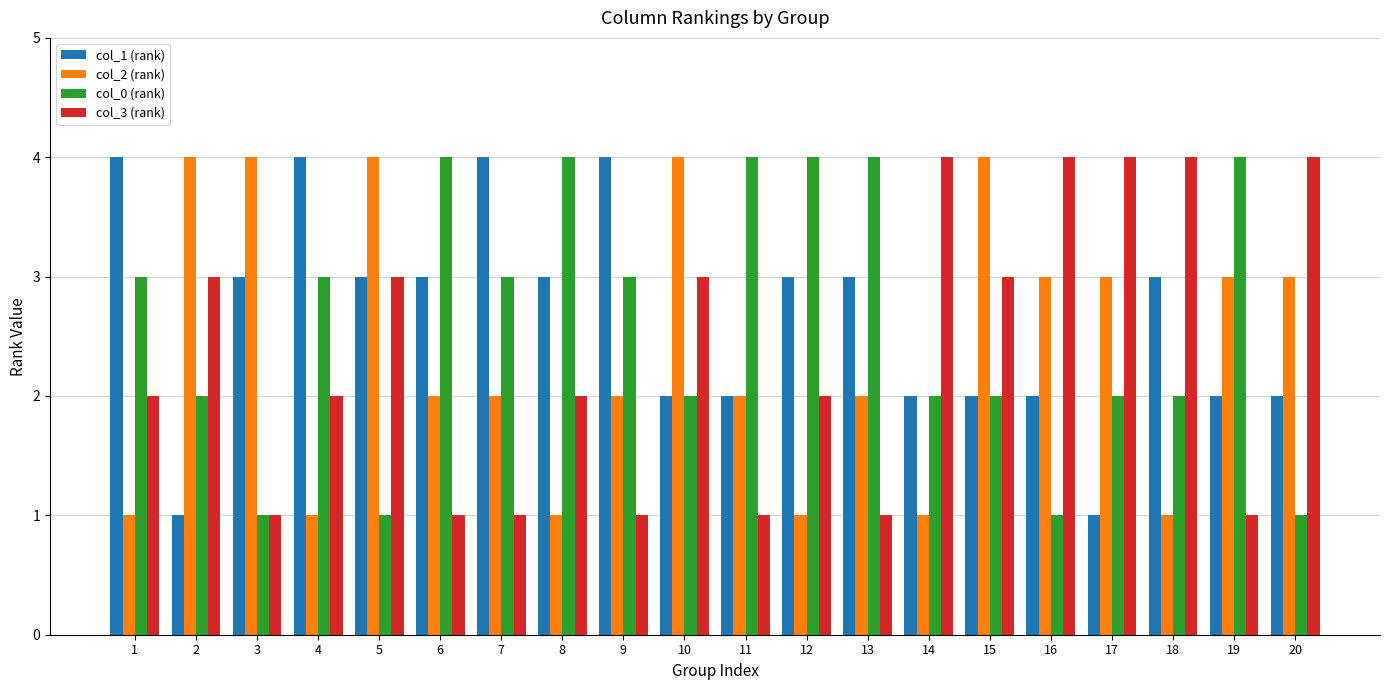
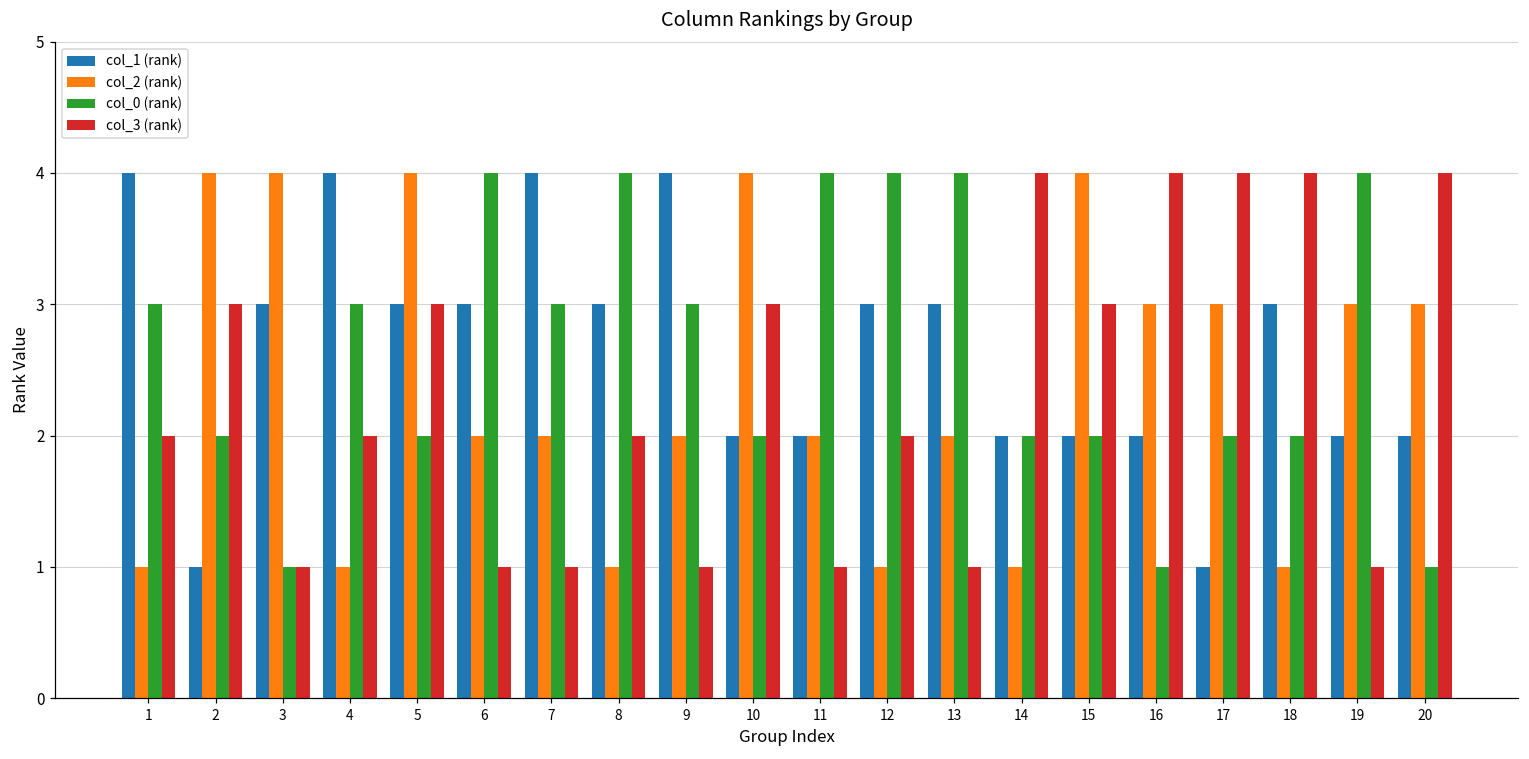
  {
    "col_1 (rank)": {
      "1": 4,
      "2": 1,
      "3": 3,
      "4": 4,
      "5": 3,
      "6": 3,
      "7": 4,
      "8": 3,
      "9": 4,
      "10": 2,
      "11": 2,
      "12": 3,
      "13": 3,
      "14": 2,
      "15": 2,
      "16": 2,
      "17": 1,
      "18": 3,
      "19": 2,
      "20": 2
    },
    "col_2 (rank)": {
      "1": 1,
      "2": 4,
      "3": 4,
      "4": 1,
      "5": 4,
      "6": 2,
      "7": 2,
      "8": 1,
      "9": 2,
      "10": 4,
      "11": 2,
      "12": 1,
      "13": 2,
      "14": 1,
      "15": 4,
      "16": 3,
      "17": 3,
      "18": 1,
      "19": 3,
      "20": 3
    },
    "col_0 (rank)": {
      "1": 3,
      "2": 2,
      "3": 1,
      "4": 3,
-     "5": 1,
+     "5": 2,
      "6": 4,
      "7": 3,
      "8": 4,
      "9": 3,
      "10": 2,
      "11": 4,
      "12": 4,
      "13": 4,
      "14": 2,
      "15": 2,
      "16": 1,
      "17": 2,
      "18": 2,
      "19": 4,
      "20": 1
    },
    "col_3 (rank)": {
      "1": 2,
      "2": 3,
      "3": 1,
      "4": 2,
      "5": 3,
      "6": 1,
      "7": 1,
      "8": 2,
      "9": 1,
      "10": 3,
      "11": 1,
      "12": 2,
      "13": 1,
      "14": 4,
      "15": 3,
      "16": 4,
      "17": 4,
      "18": 4,
      "19": 1,
      "20": 4
    }
  }
